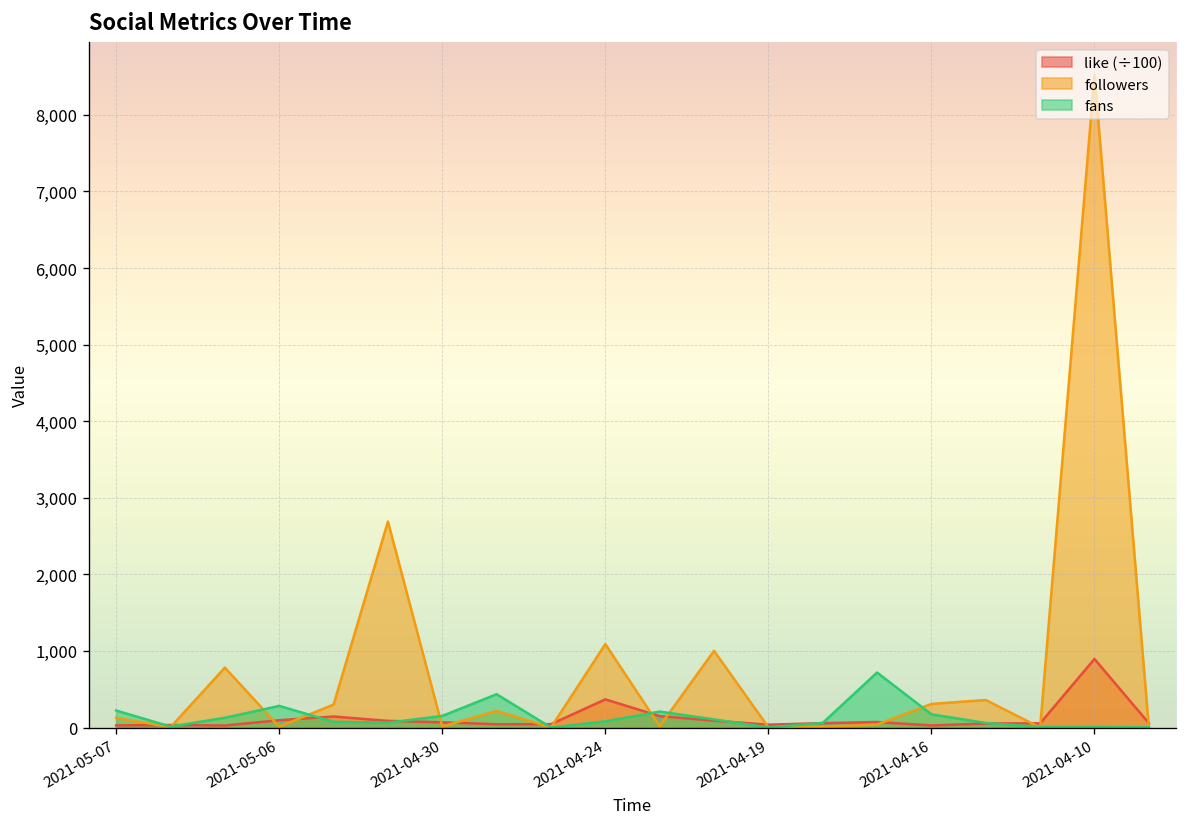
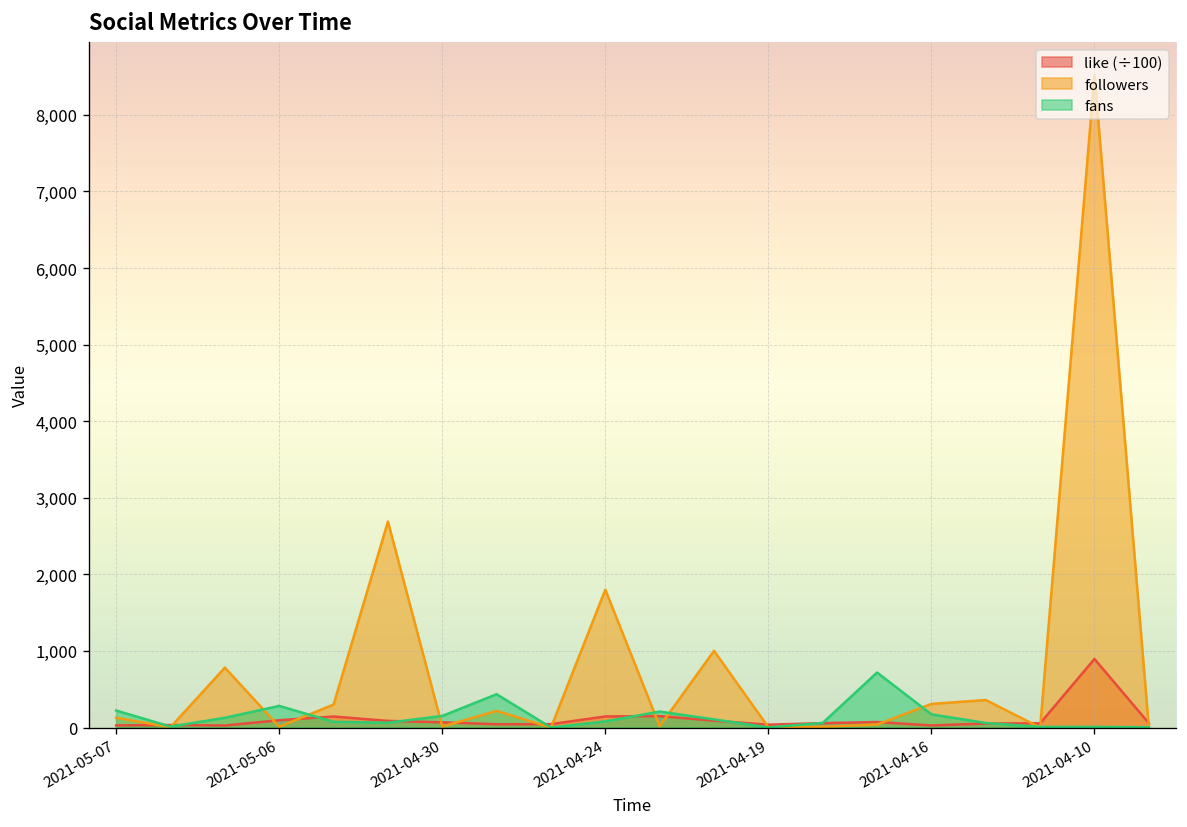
  {
    "like (÷100)": {
-     "2021-04-24": "400",
+     "2021-04-24": "100",
      "2021-04-10": "900"
    },
    "followers": {
-     "2021-04-24": "1,100"
+     "2021-04-24": "1,800"
    },
    "fans": {
      "2021-04-24": "100",
      "2021-04-10": "0"
    }
  }
